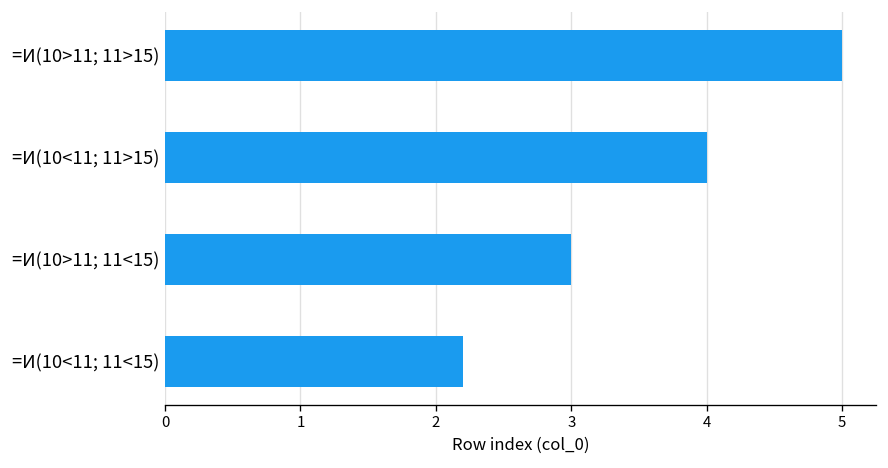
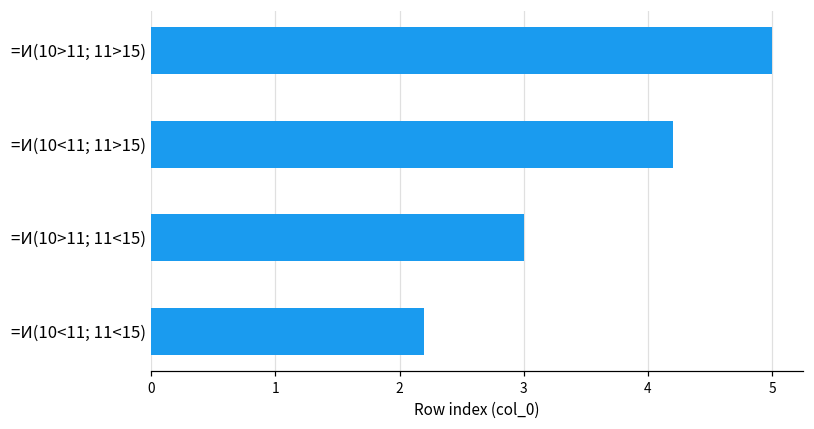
  {
    "=И(10>11; 11>15)": 5.0,
-   "=И(10<11; 11>15)": 4.0,
+   "=И(10<11; 11>15)": 4.2,
    "=И(10>11; 11<15)": 3.0,
    "=И(10<11; 11<15)": 2.2
  }
